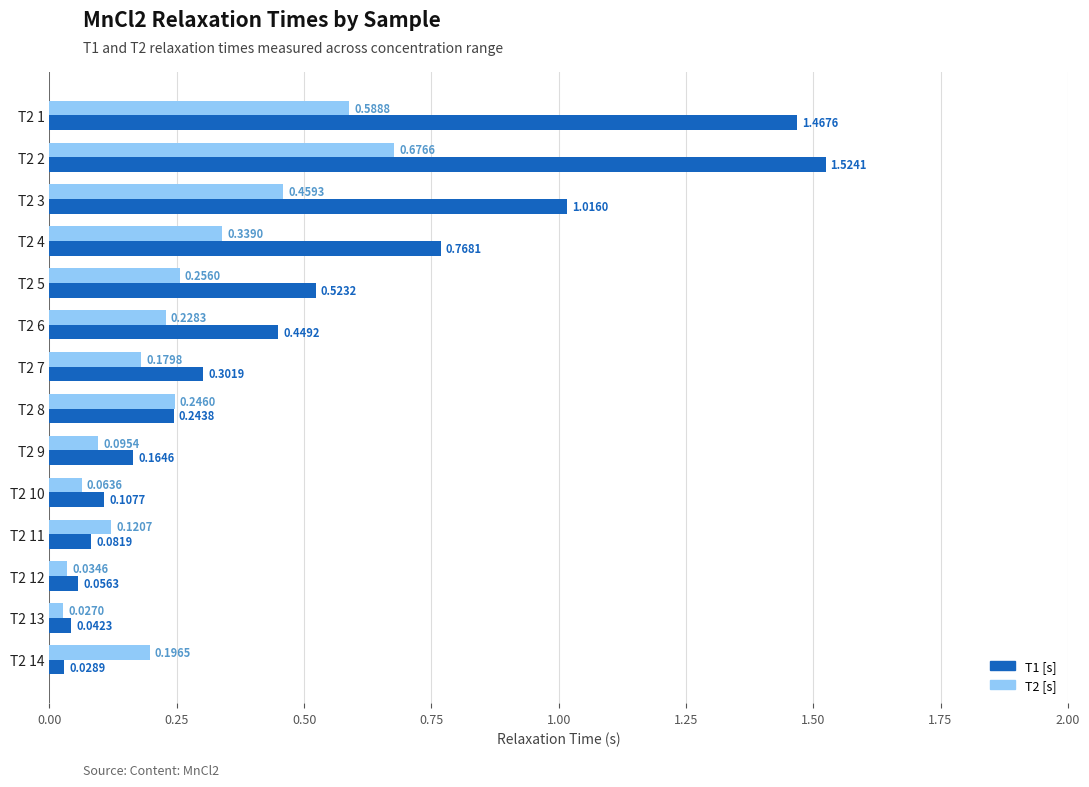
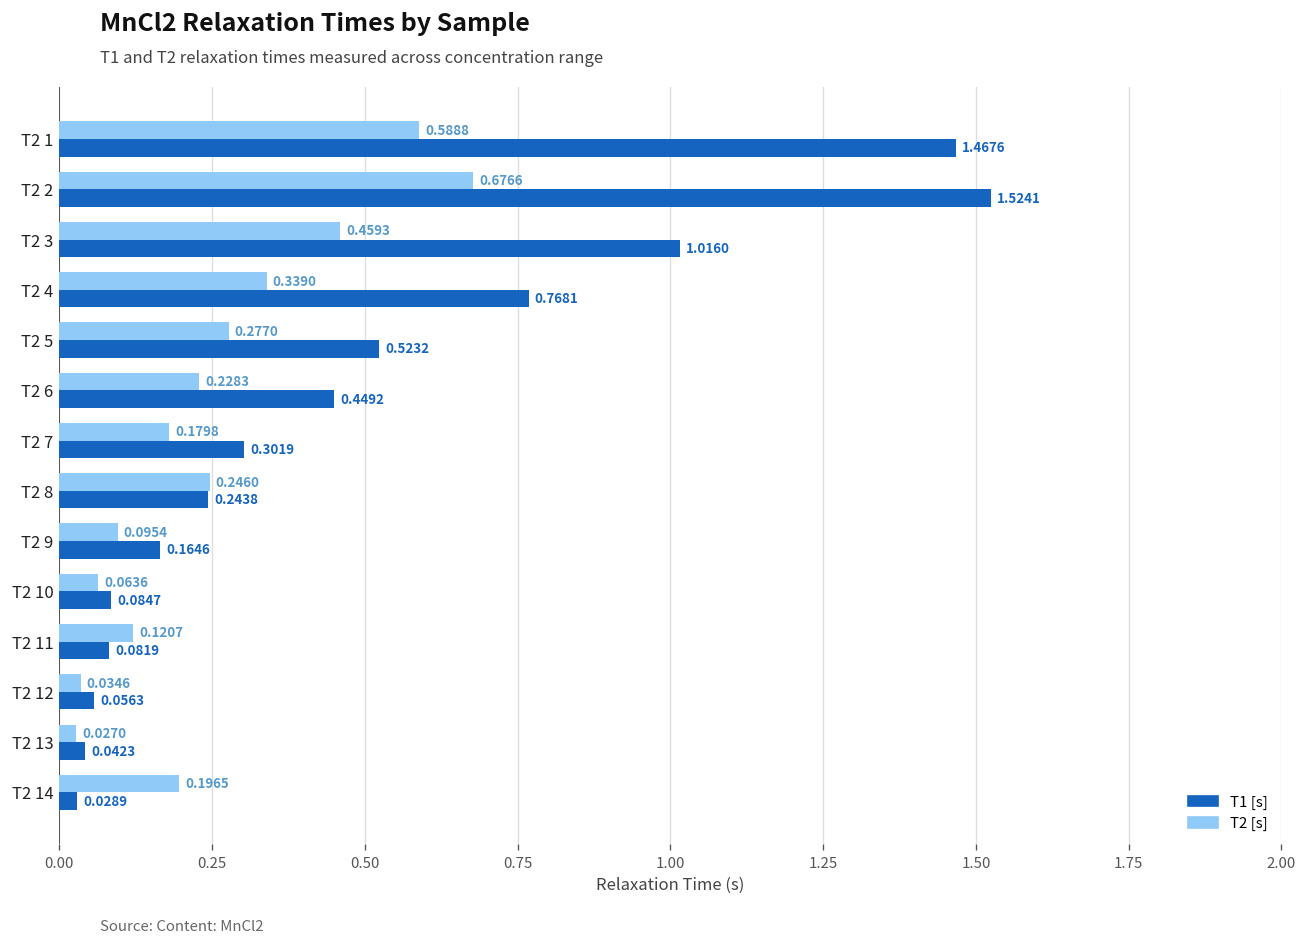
  {
    "T1 [s]": {
      "T2 1": 1.4676,
      "T2 2": 1.5241,
      "T2 3": 1.0160,
      "T2 4": 0.7681,
      "T2 5": 0.5232,
      "T2 6": 0.4492,
      "T2 7": 0.3019,
      "T2 8": 0.2438,
      "T2 9": 0.1646,
-     "T2 10": 0.1077,
+     "T2 10": 0.0847,
      "T2 11": 0.0819,
      "T2 12": 0.0563,
      "T2 13": 0.0423,
      "T2 14": 0.0289
    },
    "T2 [s]": {
      "T2 1": 0.5888,
      "T2 2": 0.6766,
      "T2 3": 0.4593,
      "T2 4": 0.3390,
-     "T2 5": 0.2560,
+     "T2 5": 0.2770,
      "T2 6": 0.2283,
      "T2 7": 0.1798,
      "T2 8": 0.2460,
      "T2 9": 0.0954,
      "T2 10": 0.0636,
      "T2 11": 0.1207,
      "T2 12": 0.0346,
      "T2 13": 0.0270,
      "T2 14": 0.1965
    }
  }
